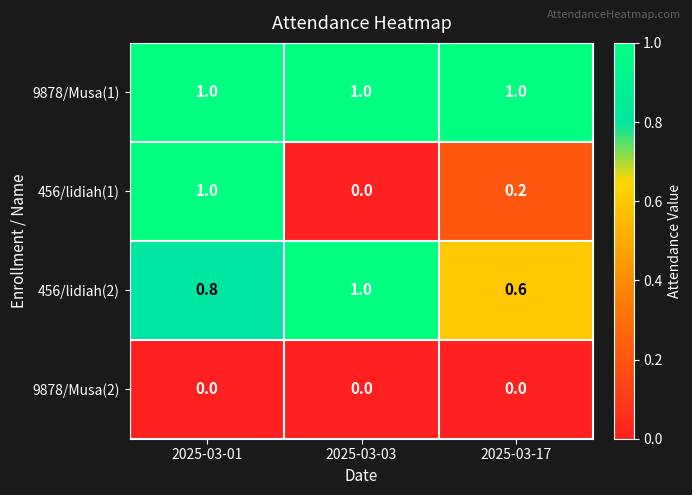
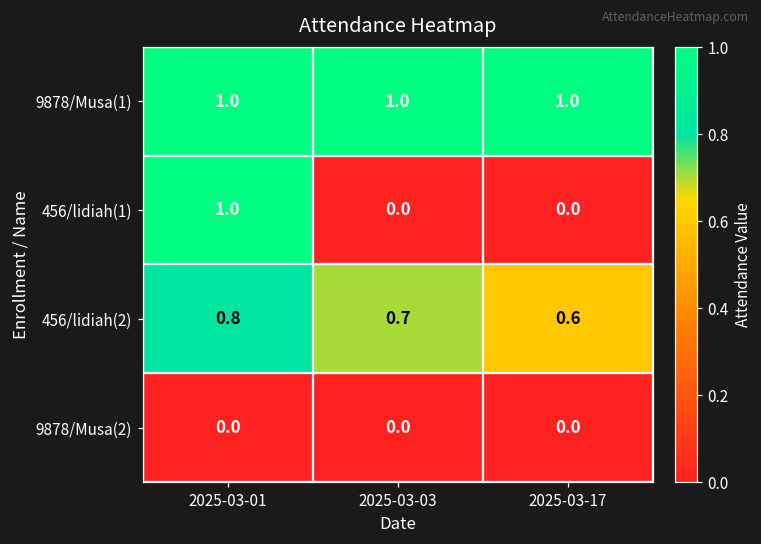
  {
    "9878/Musa(1)": {
      "2025-03-01": 1.0,
      "2025-03-03": 1.0,
      "2025-03-17": 1.0
    },
    "456/lidiah(1)": {
      "2025-03-01": 1.0,
      "2025-03-03": 0.0,
-     "2025-03-17": 0.2
+     "2025-03-17": 0.0
    },
    "456/lidiah(2)": {
      "2025-03-01": 0.8,
-     "2025-03-03": 1.0,
+     "2025-03-03": 0.7,
      "2025-03-17": 0.6
    },
    "9878/Musa(2)": {
      "2025-03-01": 0.0,
      "2025-03-03": 0.0,
      "2025-03-17": 0.0
    }
  }
